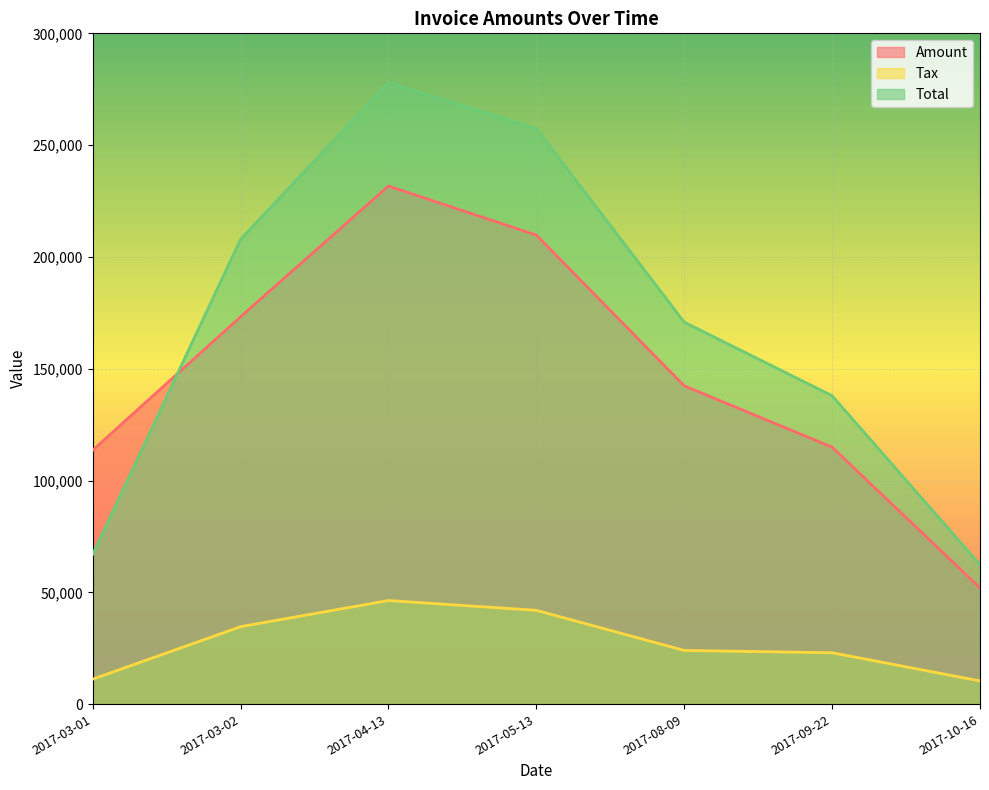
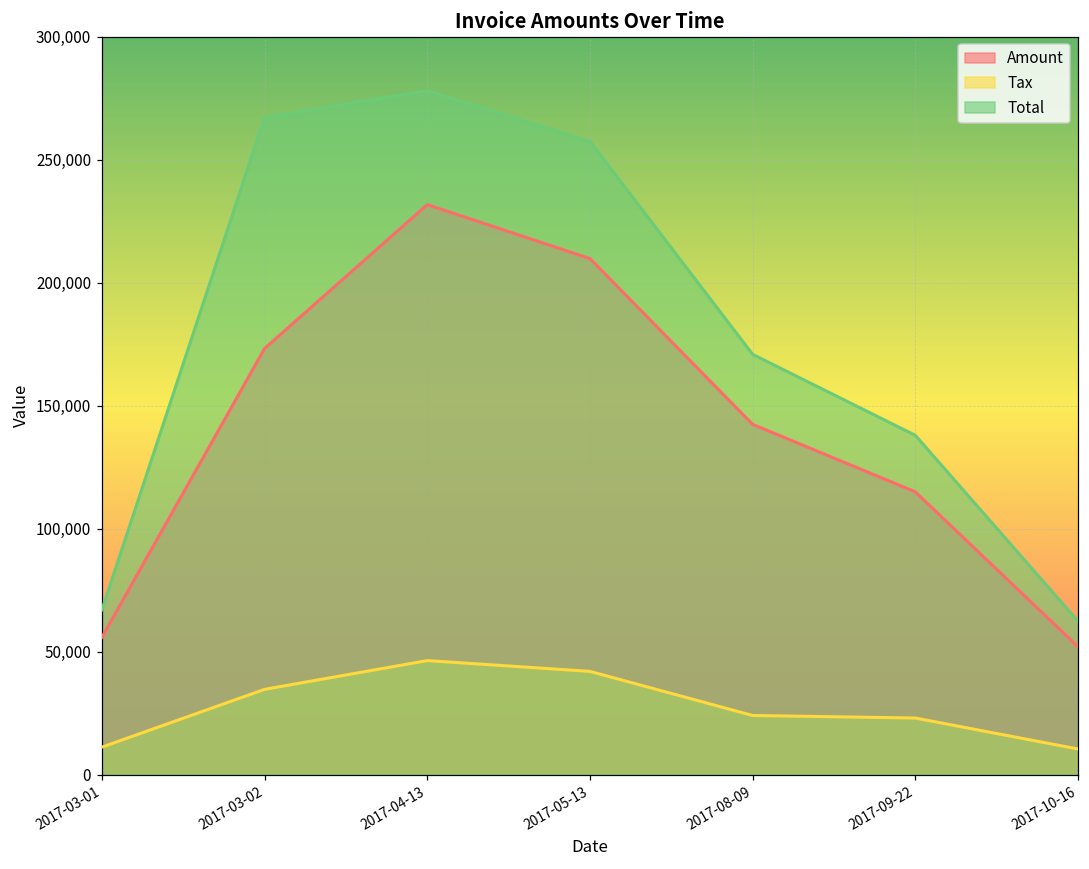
  {
    "Amount": {
-     "2017-03-01": "114,000",
+     "2017-03-01": "56,000",
      "2017-03-02": "173,000",
      "2017-04-13": "232,000",
      "2017-05-13": "210,000",
      "2017-08-09": "142,000",
      "2017-09-22": "115,000",
      "2017-10-16": "52,000"
    },
    "Tax": {
      "2017-03-01": "11,000",
      "2017-03-02": "35,000",
      "2017-04-13": "46,000",
      "2017-05-13": "42,000",
      "2017-08-09": "24,000",
      "2017-09-22": "23,000",
      "2017-10-16": "10,000"
    },
    "Total": {
      "2017-03-01": "67,000",
-     "2017-03-02": "208,000",
+     "2017-03-02": "267,000",
      "2017-04-13": "278,000",
      "2017-05-13": "257,000",
      "2017-08-09": "171,000",
      "2017-09-22": "138,000",
      "2017-10-16": "62,000"
    }
  }
